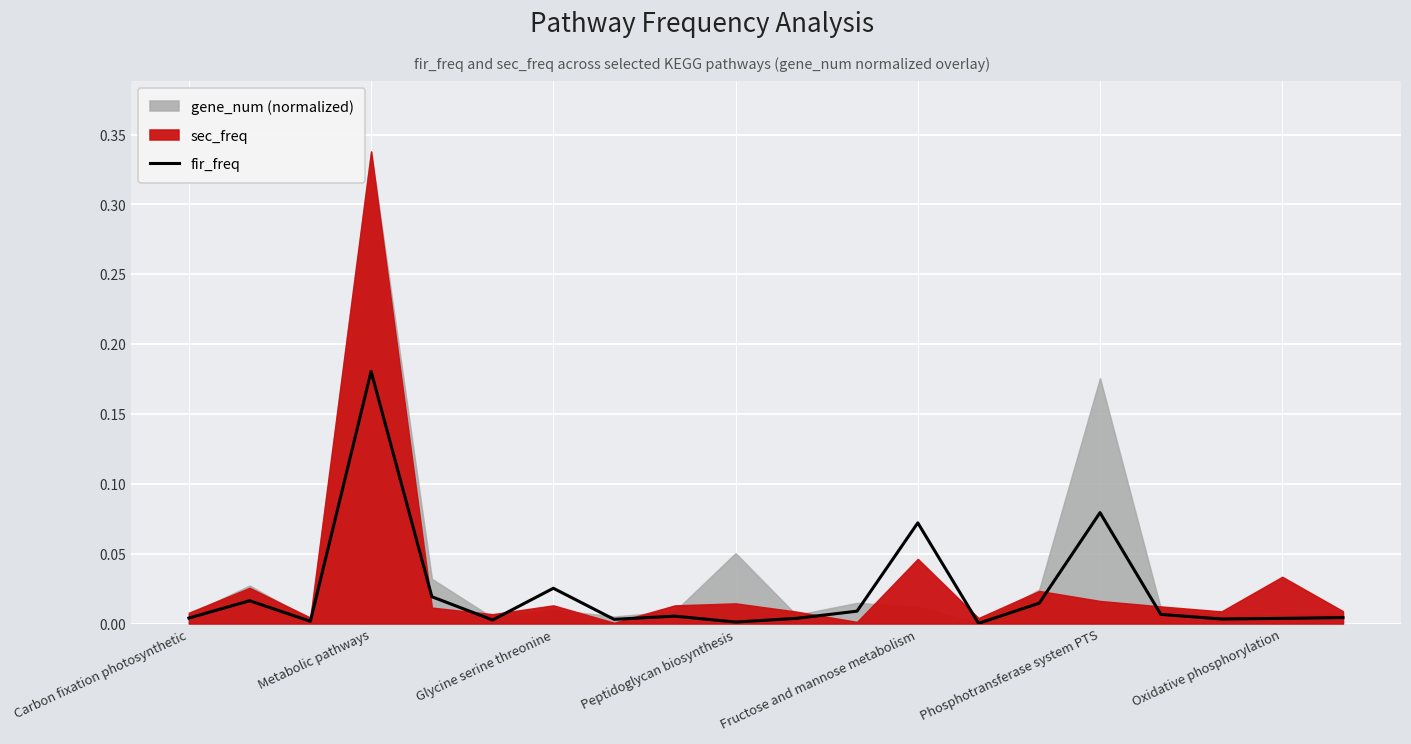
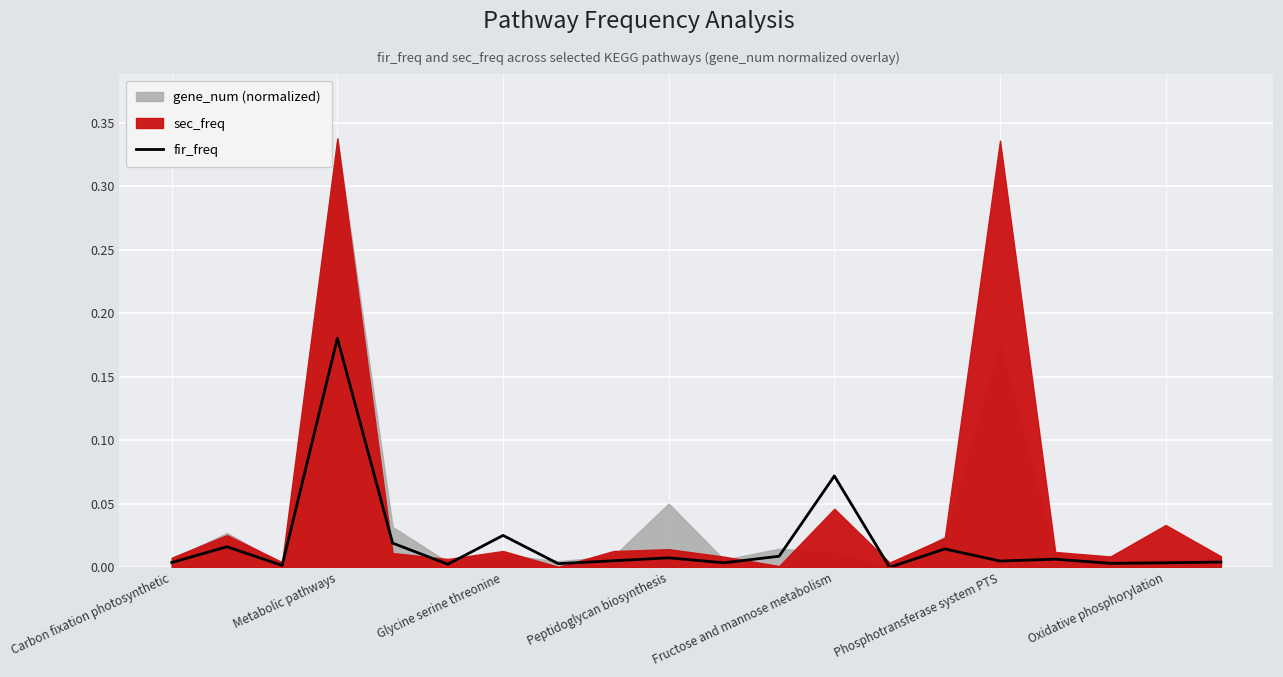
  {
    "fir_freq": {
      "Carbon fixation photosynthetic": 0.004,
      "Metabolic pathways": 0.180,
      "Glycine serine threonine": 0.025,
-     "Peptidoglycan biosynthesis": 0.001,
+     "Peptidoglycan biosynthesis": 0.008,
      "Fructose and mannose metabolism": 0.072,
-     "Phosphotransferase system PTS": 0.079,
+     "Phosphotransferase system PTS": 0.005,
      "Oxidative phosphorylation": 0.004
    },
    "gene_num (normalized)": {
      "Glycine serine threonine": 0.010,
      "Peptidoglycan biosynthesis": 0.050,
      "Fructose and mannose metabolism": 0.012,
      "Phosphotransferase system PTS": 0.176,
      "Oxidative phosphorylation": 0.006
    },
    "sec_freq": {
      "Glycine serine threonine": 0.013,
      "Peptidoglycan biosynthesis": 0.014,
      "Fructose and mannose metabolism": 0.046,
-     "Phosphotransferase system PTS": 0.016,
+     "Phosphotransferase system PTS": 0.336,
      "Oxidative phosphorylation": 0.033
    }
  }
